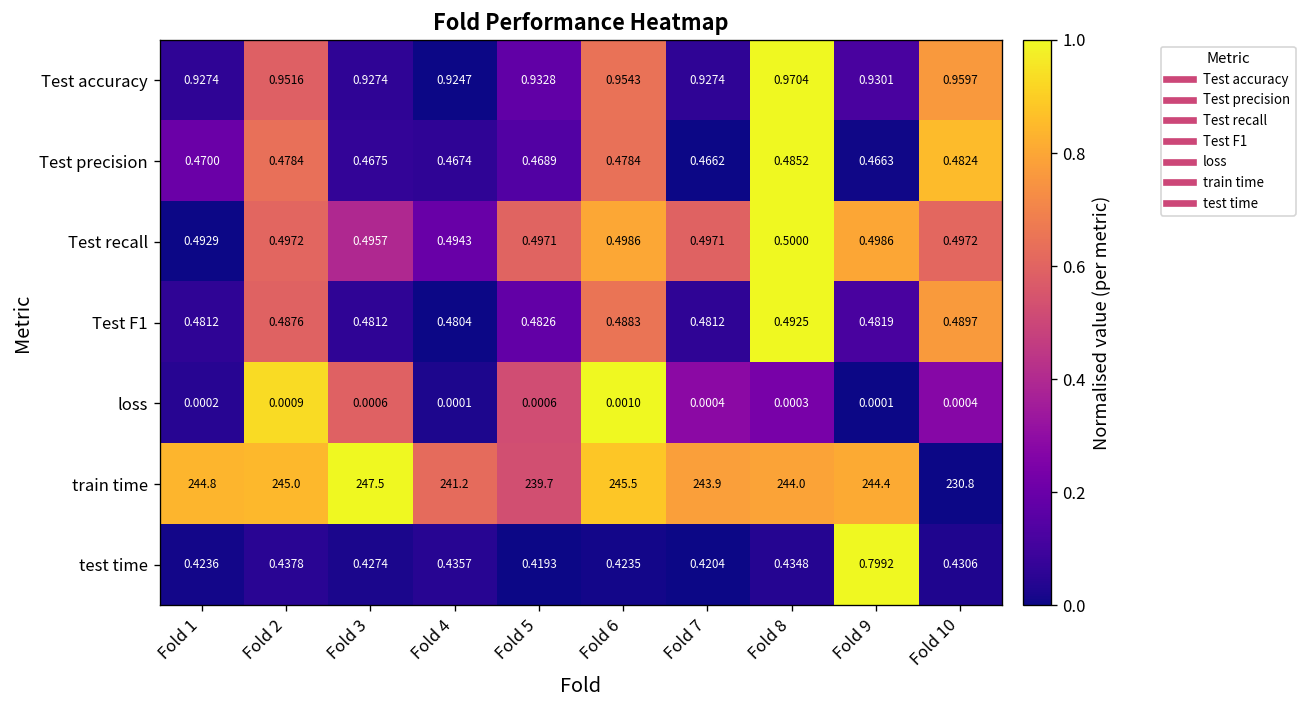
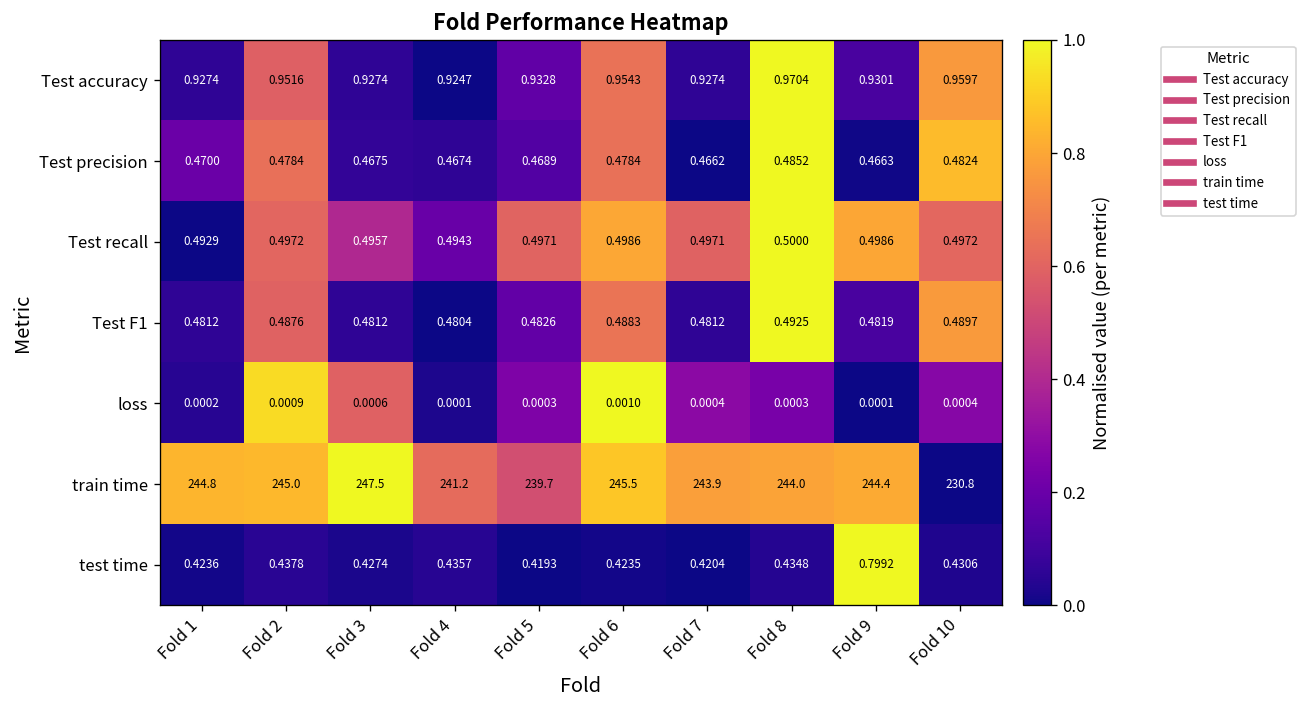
  {
    "Test accuracy": {
      "Fold 1": 0.9274,
      "Fold 2": 0.9516,
      "Fold 3": 0.9274,
      "Fold 4": 0.9247,
      "Fold 5": 0.9328,
      "Fold 6": 0.9543,
      "Fold 7": 0.9274,
      "Fold 8": 0.9704,
      "Fold 9": 0.9301,
      "Fold 10": 0.9597
    },
    "Test precision": {
      "Fold 1": 0.4700,
      "Fold 2": 0.4784,
      "Fold 3": 0.4675,
      "Fold 4": 0.4674,
      "Fold 5": 0.4689,
      "Fold 6": 0.4784,
      "Fold 7": 0.4662,
      "Fold 8": 0.4852,
      "Fold 9": 0.4663,
      "Fold 10": 0.4824
    },
    "Test recall": {
      "Fold 1": 0.4929,
      "Fold 2": 0.4972,
      "Fold 3": 0.4957,
      "Fold 4": 0.4943,
      "Fold 5": 0.4971,
      "Fold 6": 0.4986,
      "Fold 7": 0.4971,
      "Fold 8": 0.5000,
      "Fold 9": 0.4986,
      "Fold 10": 0.4972
    },
    "Test F1": {
      "Fold 1": 0.4812,
      "Fold 2": 0.4876,
      "Fold 3": 0.4812,
      "Fold 4": 0.4804,
      "Fold 5": 0.4826,
      "Fold 6": 0.4883,
      "Fold 7": 0.4812,
      "Fold 8": 0.4925,
      "Fold 9": 0.4819,
      "Fold 10": 0.4897
    },
    "loss": {
      "Fold 1": 0.0002,
      "Fold 2": 0.0009,
      "Fold 3": 0.0006,
      "Fold 4": 0.0001,
-     "Fold 5": 0.0006,
+     "Fold 5": 0.0003,
      "Fold 6": 0.0010,
      "Fold 7": 0.0004,
      "Fold 8": 0.0003,
      "Fold 9": 0.0001,
      "Fold 10": 0.0004
    },
    "train time": {
      "Fold 1": 244.8,
      "Fold 2": 245.0,
      "Fold 3": 247.5,
      "Fold 4": 241.2,
      "Fold 5": 239.7,
      "Fold 6": 245.5,
      "Fold 7": 243.9,
      "Fold 8": 244.0,
      "Fold 9": 244.4,
      "Fold 10": 230.8
    },
    "test time": {
      "Fold 1": 0.4236,
      "Fold 2": 0.4378,
      "Fold 3": 0.4274,
      "Fold 4": 0.4357,
      "Fold 5": 0.4193,
      "Fold 6": 0.4235,
      "Fold 7": 0.4204,
      "Fold 8": 0.4348,
      "Fold 9": 0.7992,
      "Fold 10": 0.4306
    }
  }
